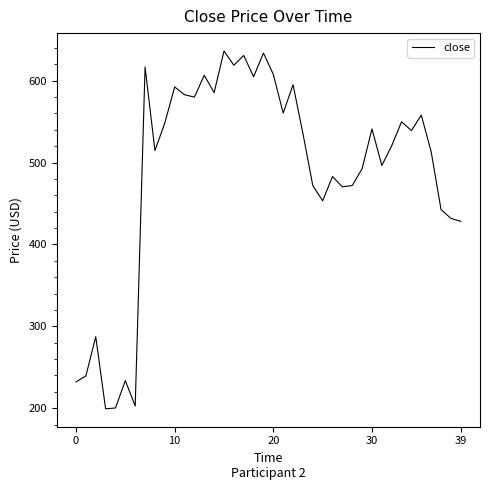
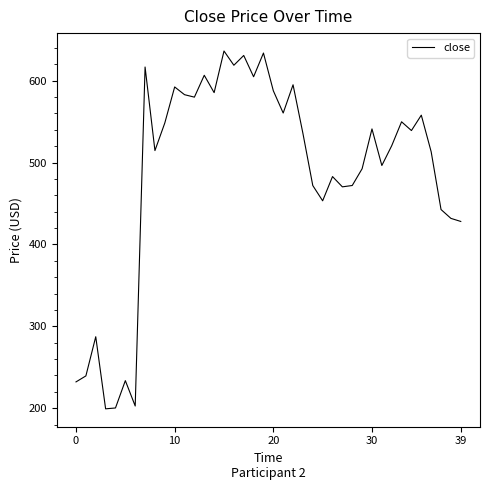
  {
    "0": 230,
    "10": 590,
-   "20": 610,
+   "20": 590,
    "30": 540,
    "39": 430
  }
